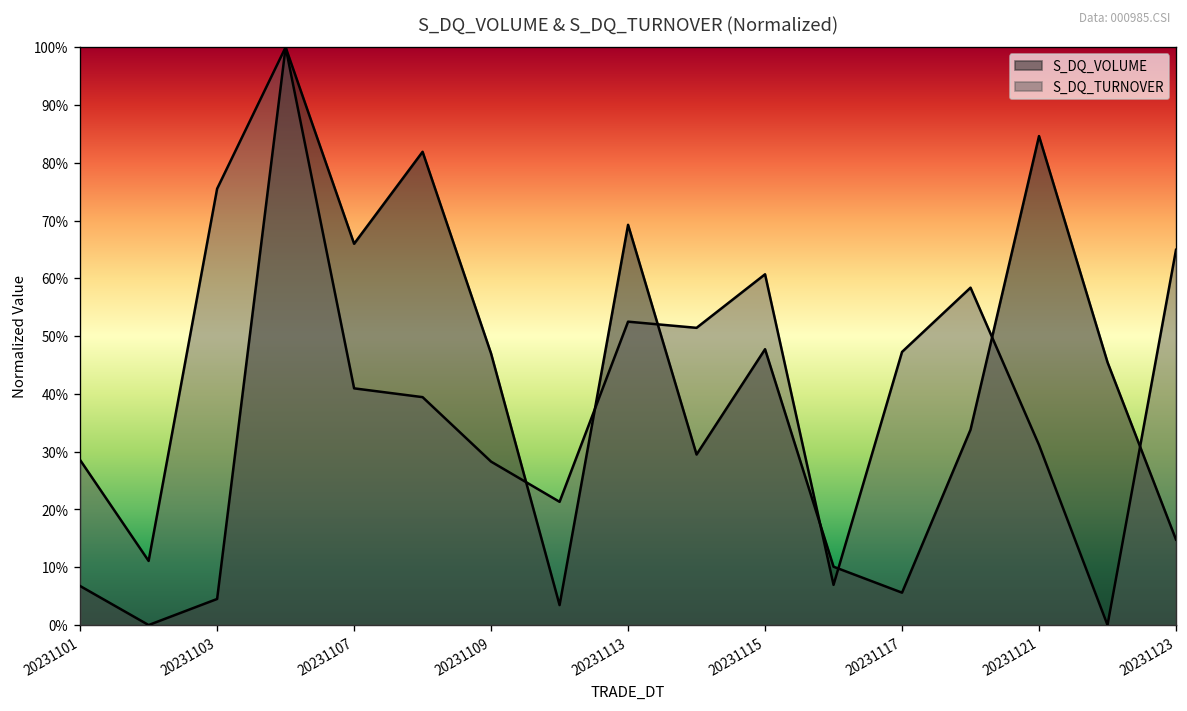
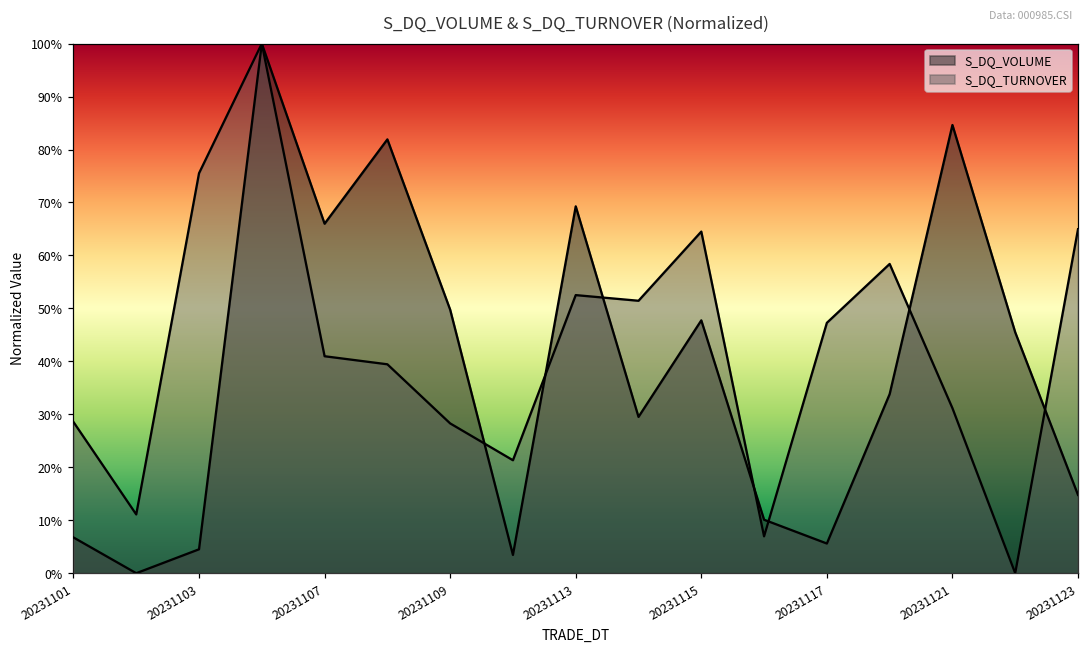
  {
    "S_DQ_VOLUME": {
      "20231101": "7%",
      "20231103": "5%",
      "20231107": "66%",
-     "20231109": "47%",
+     "20231109": "50%",
      "20231113": "69%",
      "20231115": "48%",
      "20231117": "6%",
      "20231121": "85%",
      "20231123": "15%"
    },
    "S_DQ_TURNOVER": {
      "20231101": "29%",
      "20231103": "76%",
      "20231107": "41%",
      "20231109": "28%",
      "20231113": "53%",
-     "20231115": "61%",
+     "20231115": "65%",
      "20231117": "47%",
      "20231121": "31%",
      "20231123": "65%"
    }
  }
